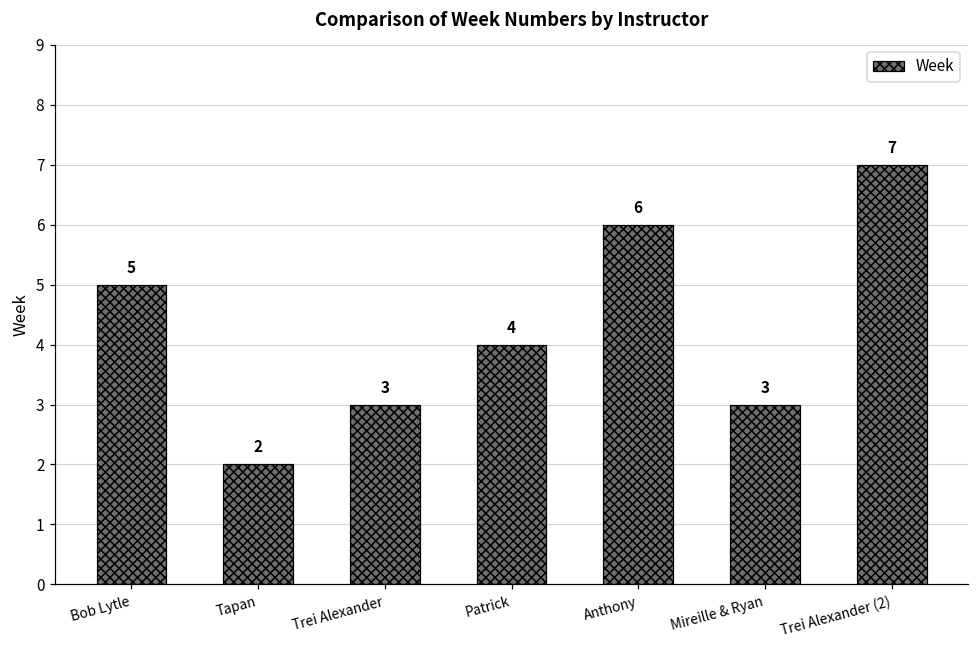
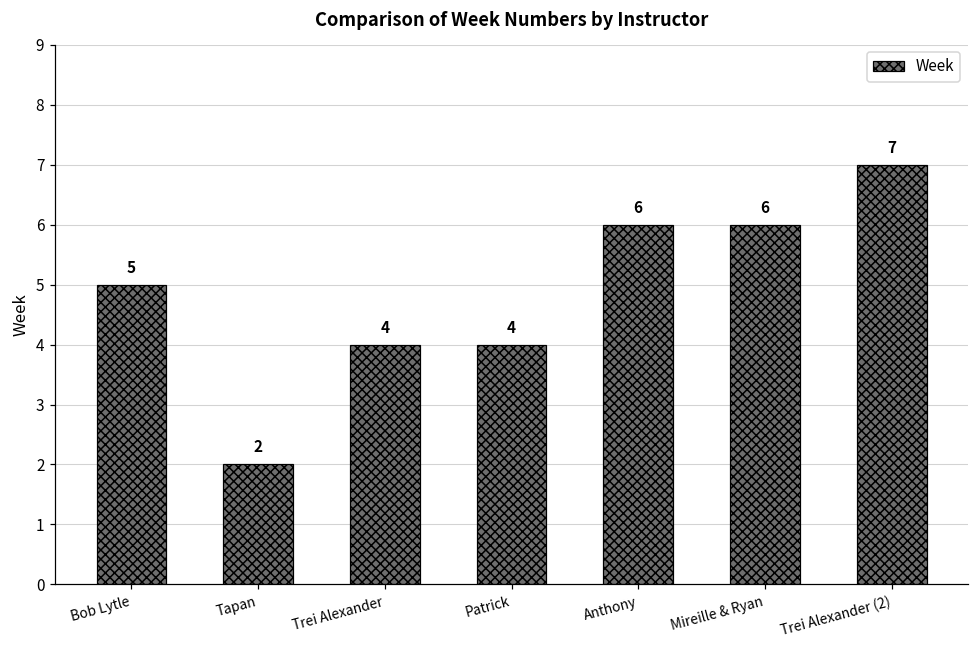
  {
    "Bob Lytle": 5,
    "Tapan": 2,
-   "Trei Alexander": 3,
+   "Trei Alexander": 4,
    "Patrick": 4,
    "Anthony": 6,
-   "Mireille & Ryan": 3,
+   "Mireille & Ryan": 6,
    "Trei Alexander (2)": 7
  }
